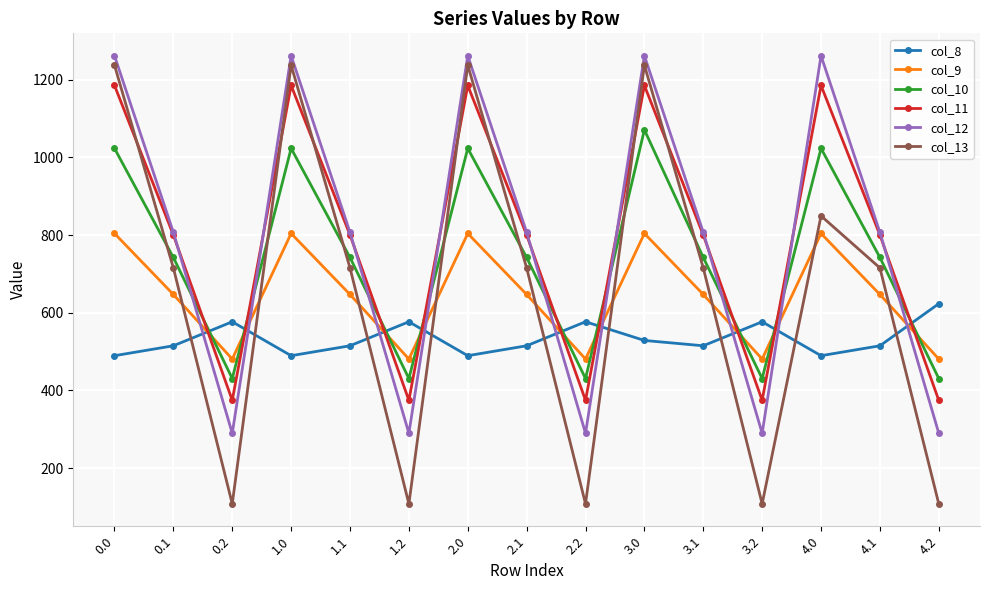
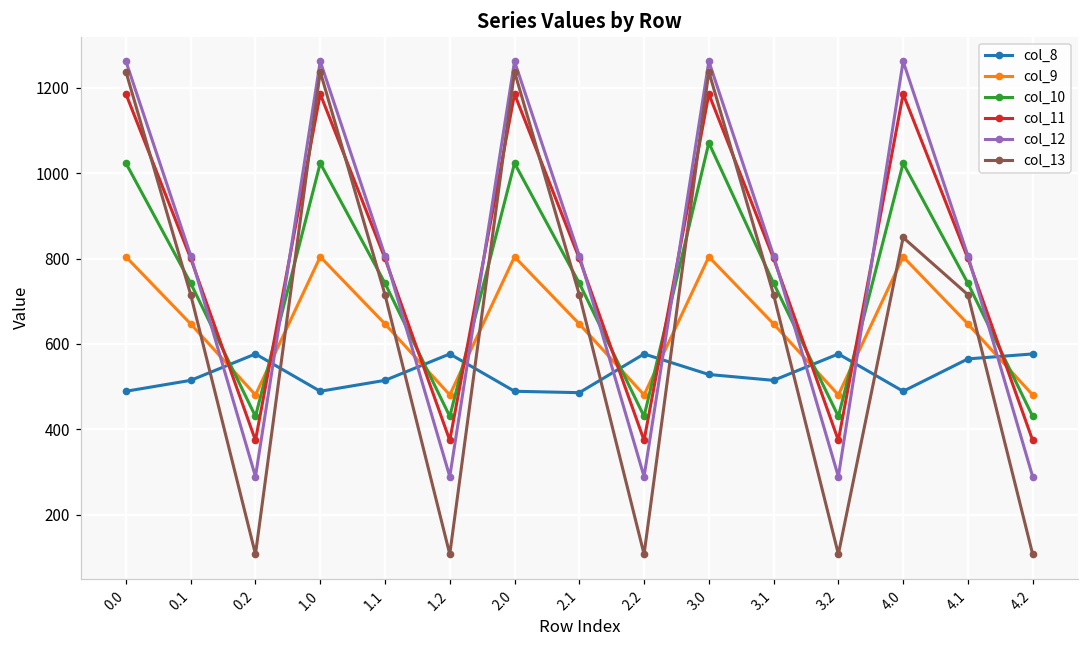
  {
    "col_8": {
      "0.0": 490,
      "0.1": 510,
      "0.2": 580,
      "1.0": 490,
      "1.1": 510,
      "1.2": 580,
      "2.0": 490,
-     "2.1": 510,
+     "2.1": 490,
      "2.2": 580,
      "3.0": 530,
      "3.1": 510,
      "3.2": 580,
      "4.0": 490,
-     "4.1": 510,
-     "4.2": 620
+     "4.1": 570,
+     "4.2": 580
    },
    "col_9": {
      "0.0": 800,
      "0.1": 650,
      "0.2": 480,
      "1.0": 800,
      "1.1": 650,
      "1.2": 480,
      "2.0": 800,
      "2.1": 650,
      "2.2": 480,
      "3.0": 800,
      "3.1": 650,
      "3.2": 480,
      "4.0": 800,
      "4.1": 650,
      "4.2": 480
    },
    "col_10": {
      "0.0": 1020,
      "0.1": 740,
      "0.2": 430,
      "1.0": 1020,
      "1.1": 740,
      "1.2": 430,
      "2.0": 1020,
      "2.1": 740,
      "2.2": 430,
      "3.0": 1070,
      "3.1": 740,
      "3.2": 430,
      "4.0": 1020,
      "4.1": 740,
      "4.2": 430
    },
    "col_11": {
      "0.0": 1190,
      "0.1": 800,
      "0.2": 370,
      "1.0": 1190,
      "1.1": 800,
      "1.2": 370,
      "2.0": 1190,
      "2.1": 800,
      "2.2": 370,
      "3.0": 1190,
      "3.1": 800,
      "3.2": 370,
      "4.0": 1190,
      "4.1": 800,
      "4.2": 370
    },
    "col_12": {
      "0.0": 1260,
      "0.1": 810,
      "0.2": 290,
      "1.0": 1260,
      "1.1": 810,
      "1.2": 290,
      "2.0": 1260,
      "2.1": 810,
      "2.2": 290,
      "3.0": 1260,
      "3.1": 810,
      "3.2": 290,
      "4.0": 1260,
      "4.1": 810,
      "4.2": 290
    },
    "col_13": {
      "0.0": 1240,
      "0.1": 720,
      "0.2": 110,
      "1.0": 1240,
      "1.1": 720,
      "1.2": 110,
      "2.0": 1240,
      "2.1": 720,
      "2.2": 110,
      "3.0": 1240,
      "3.1": 720,
      "3.2": 110,
      "4.0": 850,
      "4.1": 720,
      "4.2": 110
    }
  }
